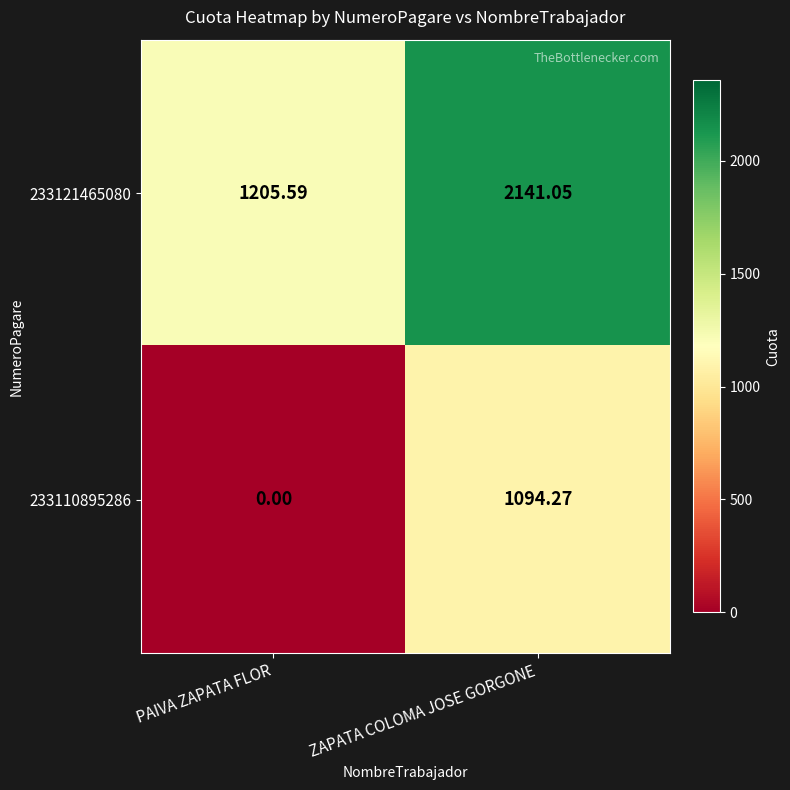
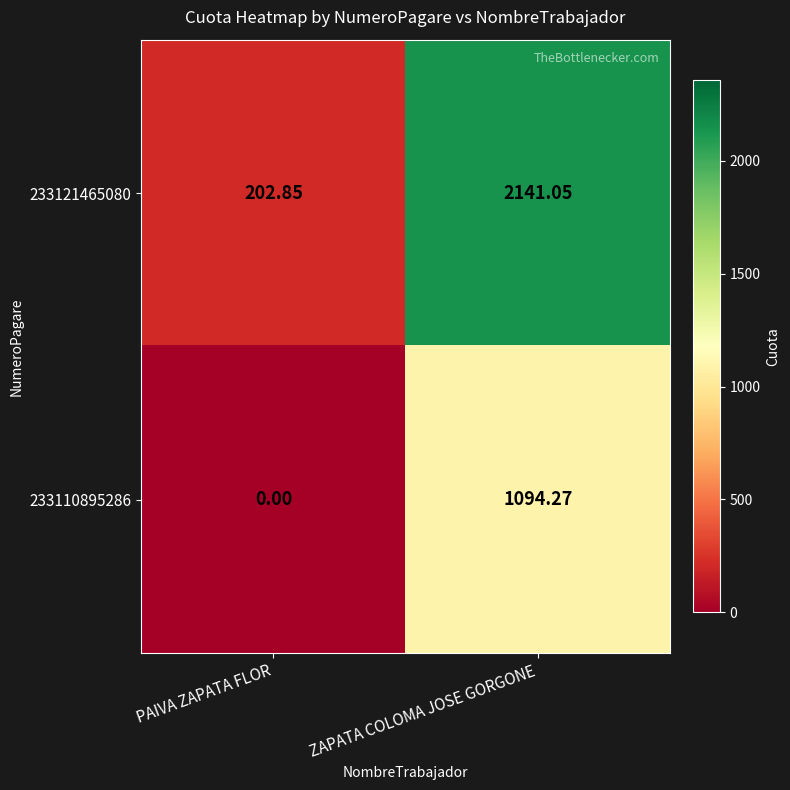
  {
    "233121465080": {
-     "PAIVA ZAPATA FLOR": 1205.59
+     "PAIVA ZAPATA FLOR": 202.85
    },
    "233110895286": {
      "PAIVA ZAPATA FLOR": 0.00,
      "ZAPATA COLOMA JOSE GORGONE": 1094.27
    }
  }
